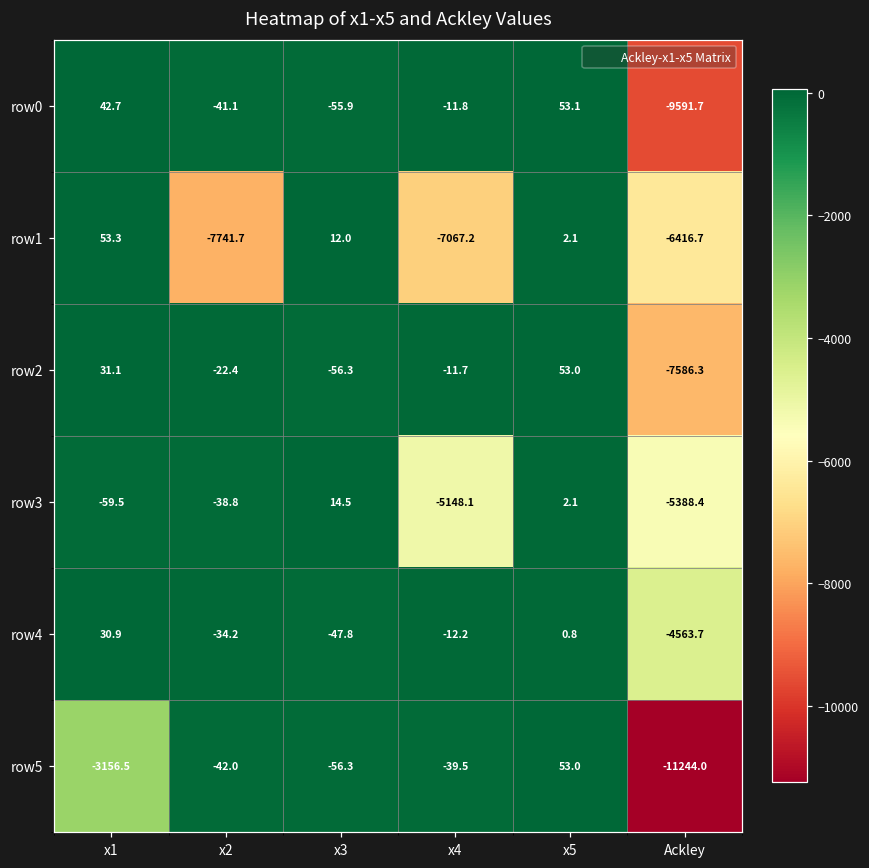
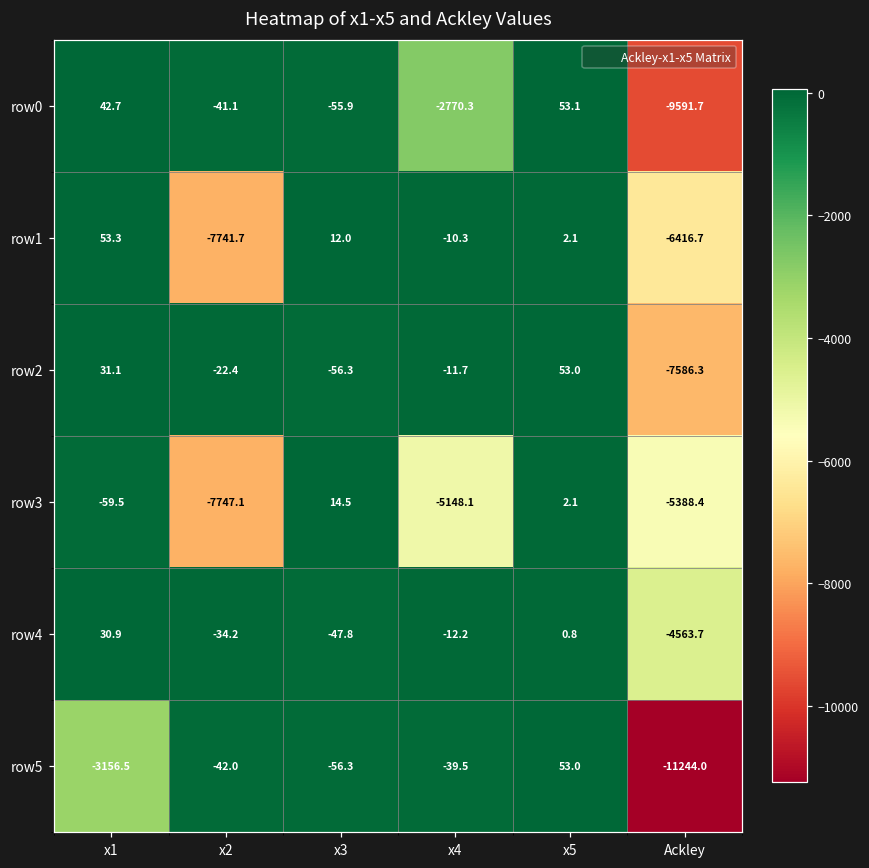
  {
    "row0": {
      "x1": 42.7,
      "x2": -41.1,
      "x3": -55.9,
-     "x4": -11.8,
+     "x4": -2770.3,
      "x5": 53.1,
      "Ackley": -9591.7
    },
    "row1": {
      "x1": 53.3,
      "x2": -7741.7,
      "x3": 12.0,
-     "x4": -7067.2,
+     "x4": -10.3,
      "x5": 2.1,
      "Ackley": -6416.7
    },
    "row2": {
      "x1": 31.1,
      "x2": -22.4,
      "x3": -56.3,
      "x4": -11.7,
      "x5": 53.0,
      "Ackley": -7586.3
    },
    "row3": {
      "x1": -59.5,
-     "x2": -38.8,
+     "x2": -7747.1,
      "x3": 14.5,
      "x4": -5148.1,
      "x5": 2.1,
      "Ackley": -5388.4
    },
    "row4": {
      "x1": 30.9,
      "x2": -34.2,
      "x3": -47.8,
      "x4": -12.2,
      "x5": 0.8,
      "Ackley": -4563.7
    },
    "row5": {
      "x1": -3156.5,
      "x2": -42.0,
      "x3": -56.3,
      "x4": -39.5,
      "x5": 53.0,
      "Ackley": -11244.0
    }
  }
